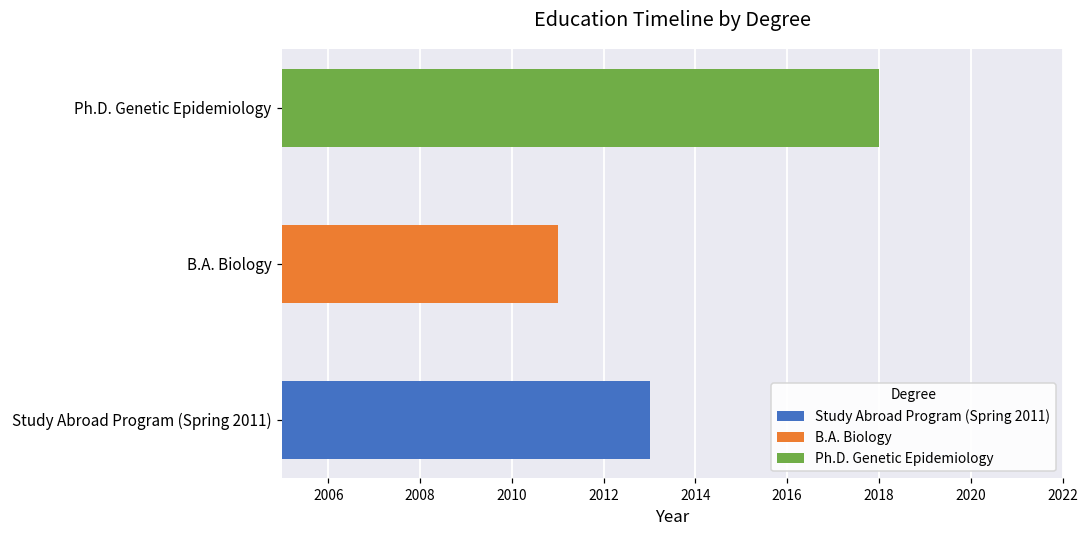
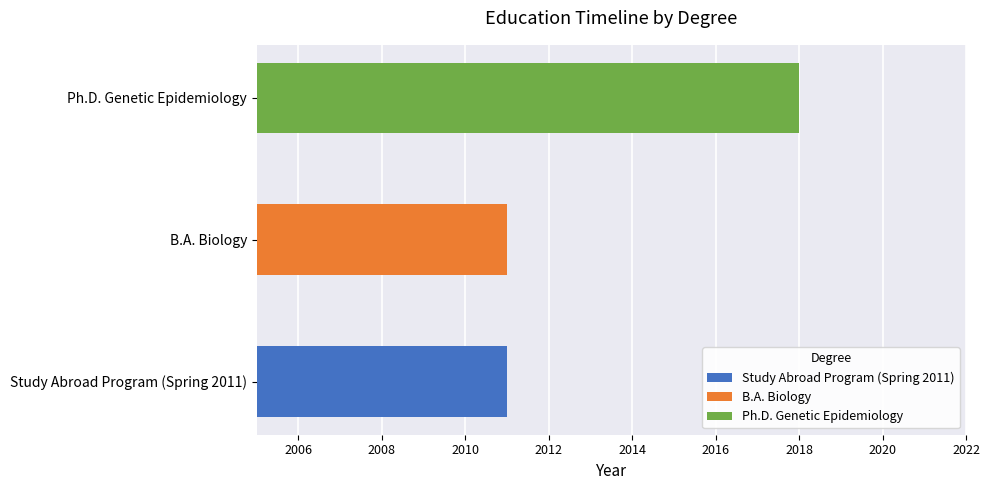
  {
    "Ph.D. Genetic Epidemiology": 2018,
    "B.A. Biology": 2011,
-   "Study Abroad Program (Spring 2011)": 2013
+   "Study Abroad Program (Spring 2011)": 2011
  }
